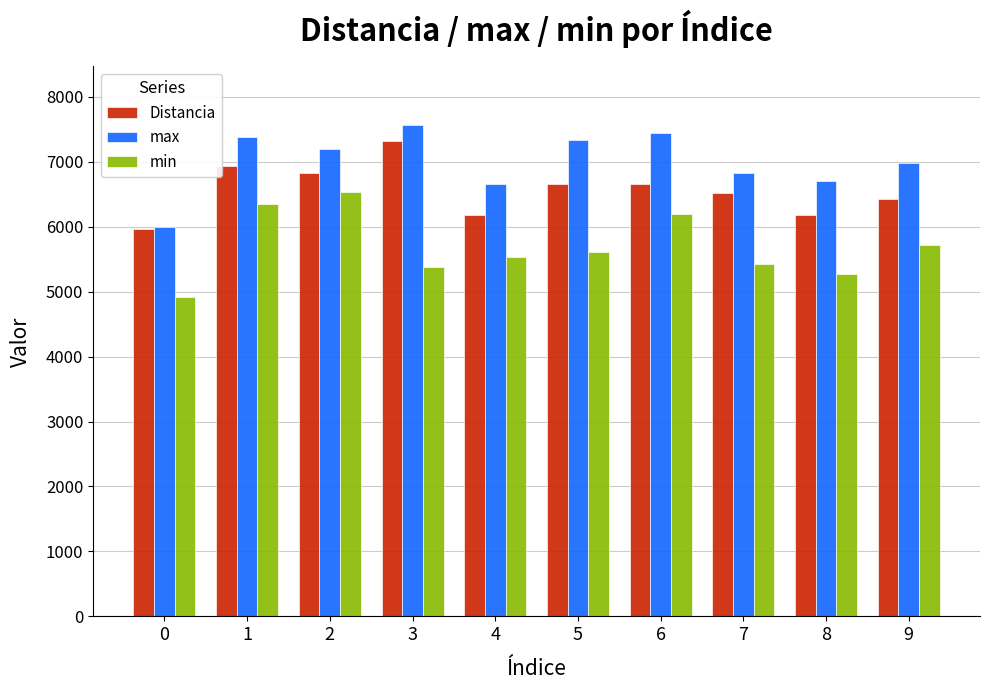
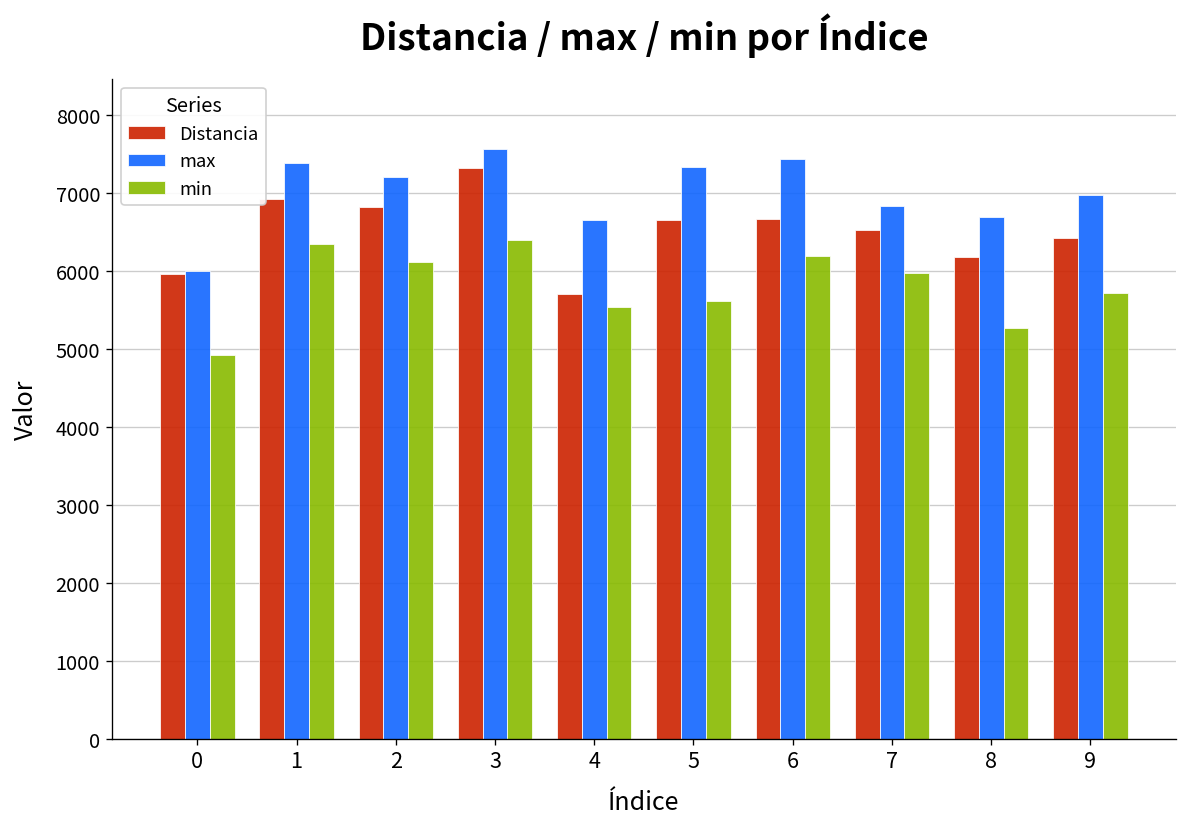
  {
    "Distancia": {
      "0": 6000,
      "1": 6900,
      "2": 6800,
      "3": 7300,
-     "4": 6200,
+     "4": 5700,
      "5": 6700,
      "6": 6700,
      "7": 6500,
      "8": 6200,
      "9": 6400
    },
    "max": {
      "0": 6000,
      "1": 7400,
      "2": 7200,
      "3": 7600,
      "4": 6700,
      "5": 7300,
      "6": 7400,
      "7": 6800,
      "8": 6700,
      "9": 7000
    },
    "min": {
      "0": 4900,
      "1": 6300,
-     "2": 6500,
-     "3": 5400,
+     "2": 6100,
+     "3": 6400,
      "4": 5500,
      "5": 5600,
      "6": 6200,
-     "7": 5400,
+     "7": 6000,
      "8": 5300,
      "9": 5700
    }
  }
